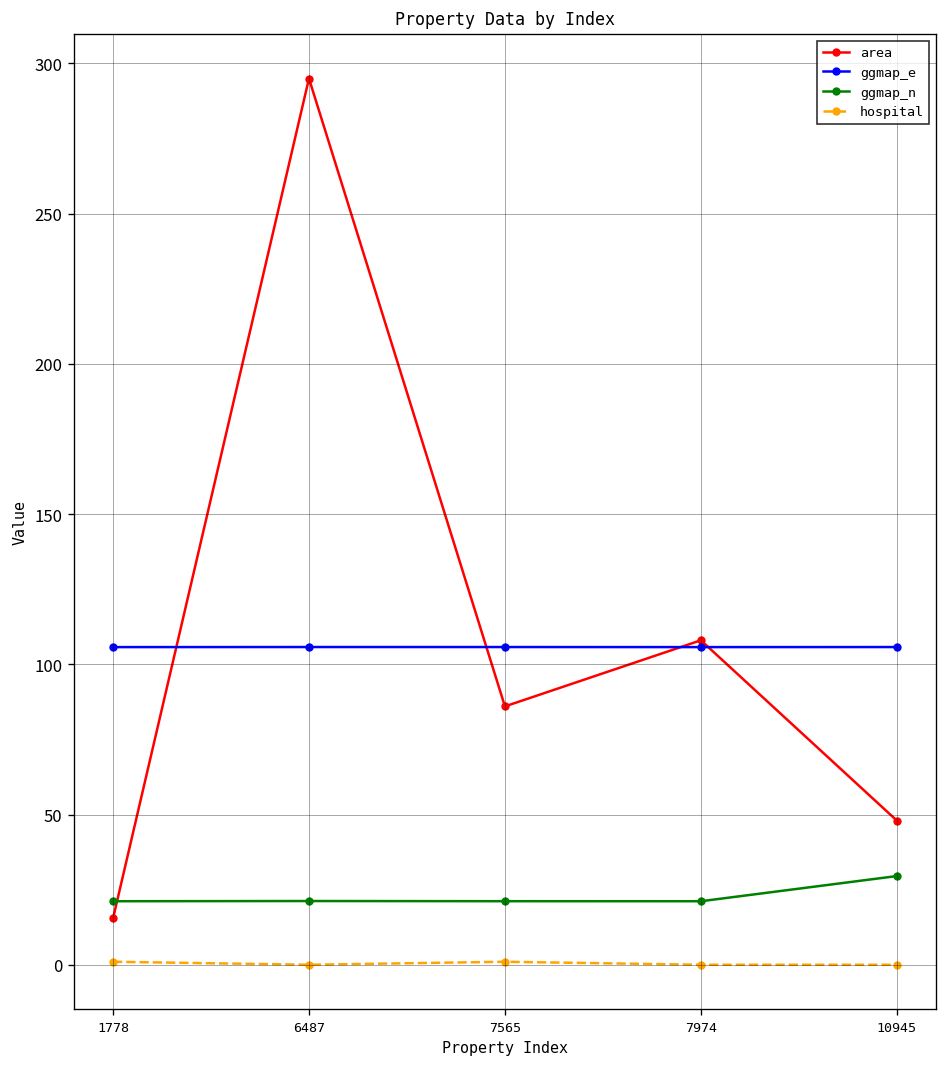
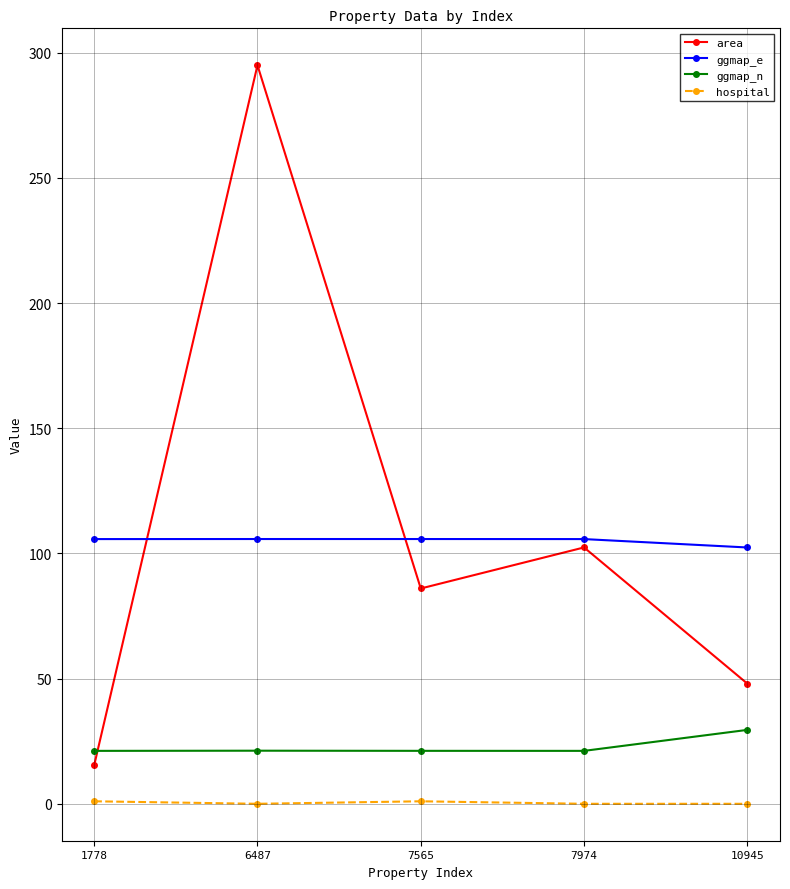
  {
    "area": {
      "1778": 15,
      "6487": 295,
      "7565": 86,
-     "7974": 108,
+     "7974": 102,
      "10945": 48
    },
    "ggmap_e": {
      "1778": 106,
      "6487": 106,
      "7565": 106,
      "7974": 106,
-     "10945": 106
+     "10945": 102
    },
    "ggmap_n": {
      "1778": 21,
      "6487": 21,
      "7565": 21,
      "7974": 21,
      "10945": 30
    },
    "hospital": {
      "1778": 1,
      "6487": 0,
      "7565": 1,
      "7974": 0,
      "10945": 0
    }
  }
